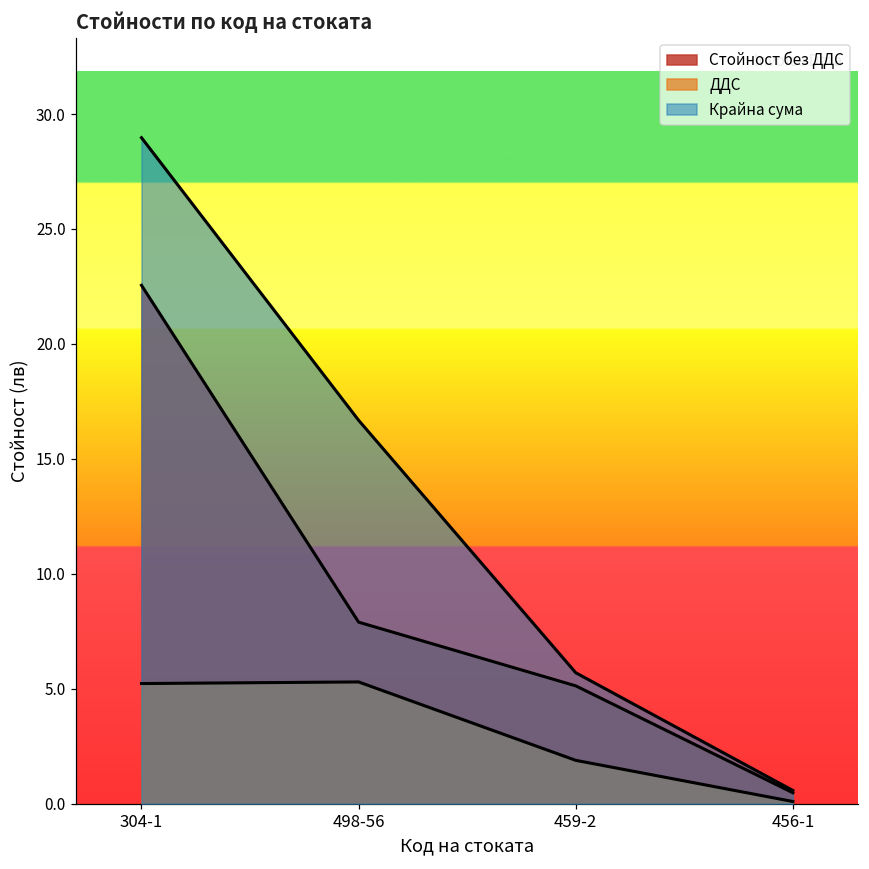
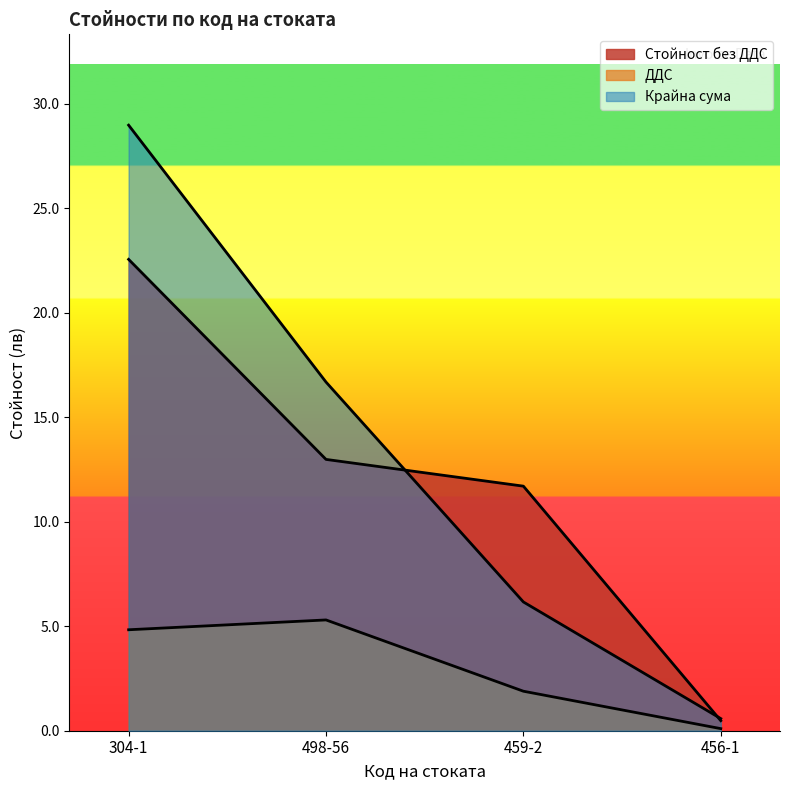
  {
    "Стойност без ДДС": {
      "304-1": 22.6,
-     "498-56": 7.9,
-     "459-2": 5.1
+     "498-56": 13.0,
+     "459-2": 11.7
    },
    "ДДС": {
-     "304-1": 5.2,
+     "304-1": 4.8,
      "498-56": 5.3,
      "459-2": 1.9,
      "456-1": 0.1
    },
    "Крайна сума": {
      "304-1": 29.0,
      "498-56": 16.7,
-     "459-2": 5.7
+     "459-2": 6.2
    }
  }
